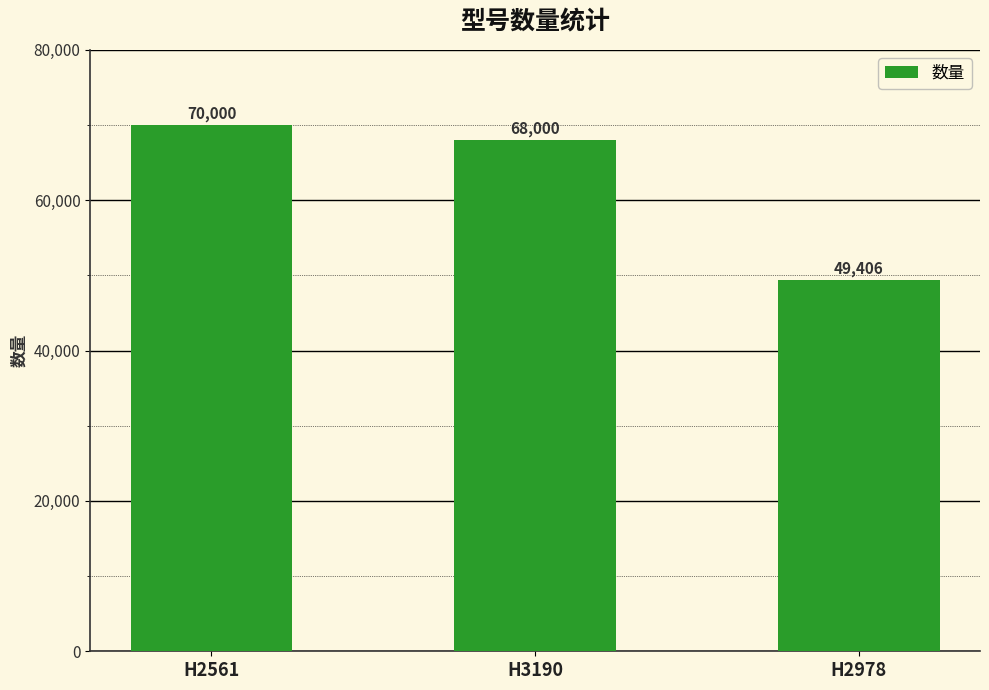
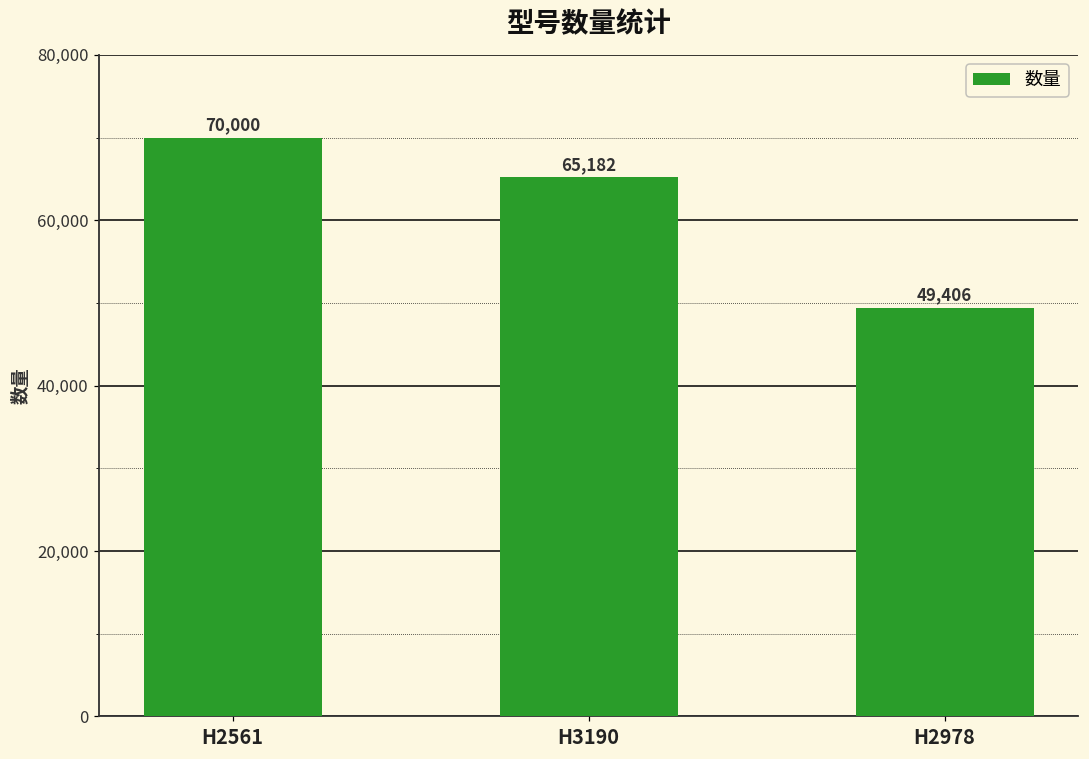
  {
    "H2561": "70,000",
-   "H3190": "68,000",
+   "H3190": "65,182",
    "H2978": "49,406"
  }
